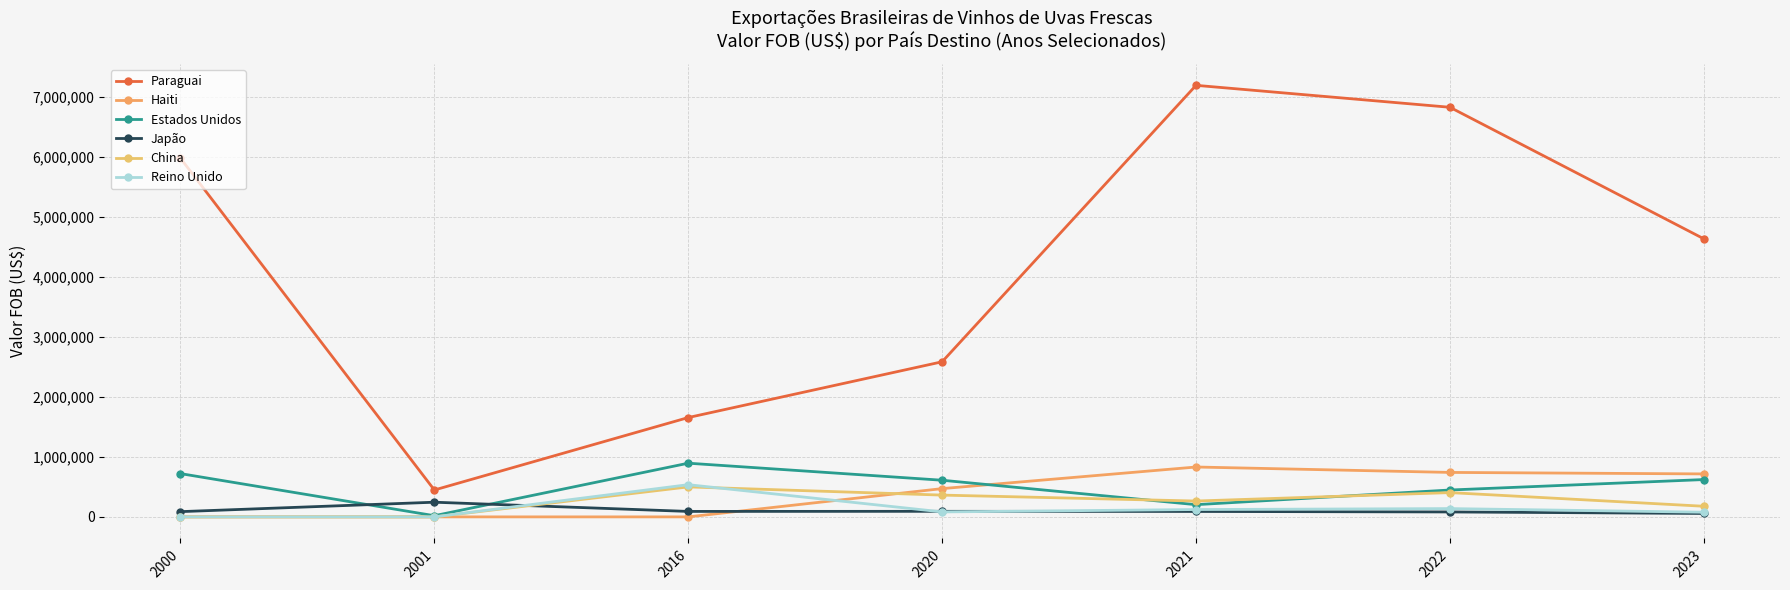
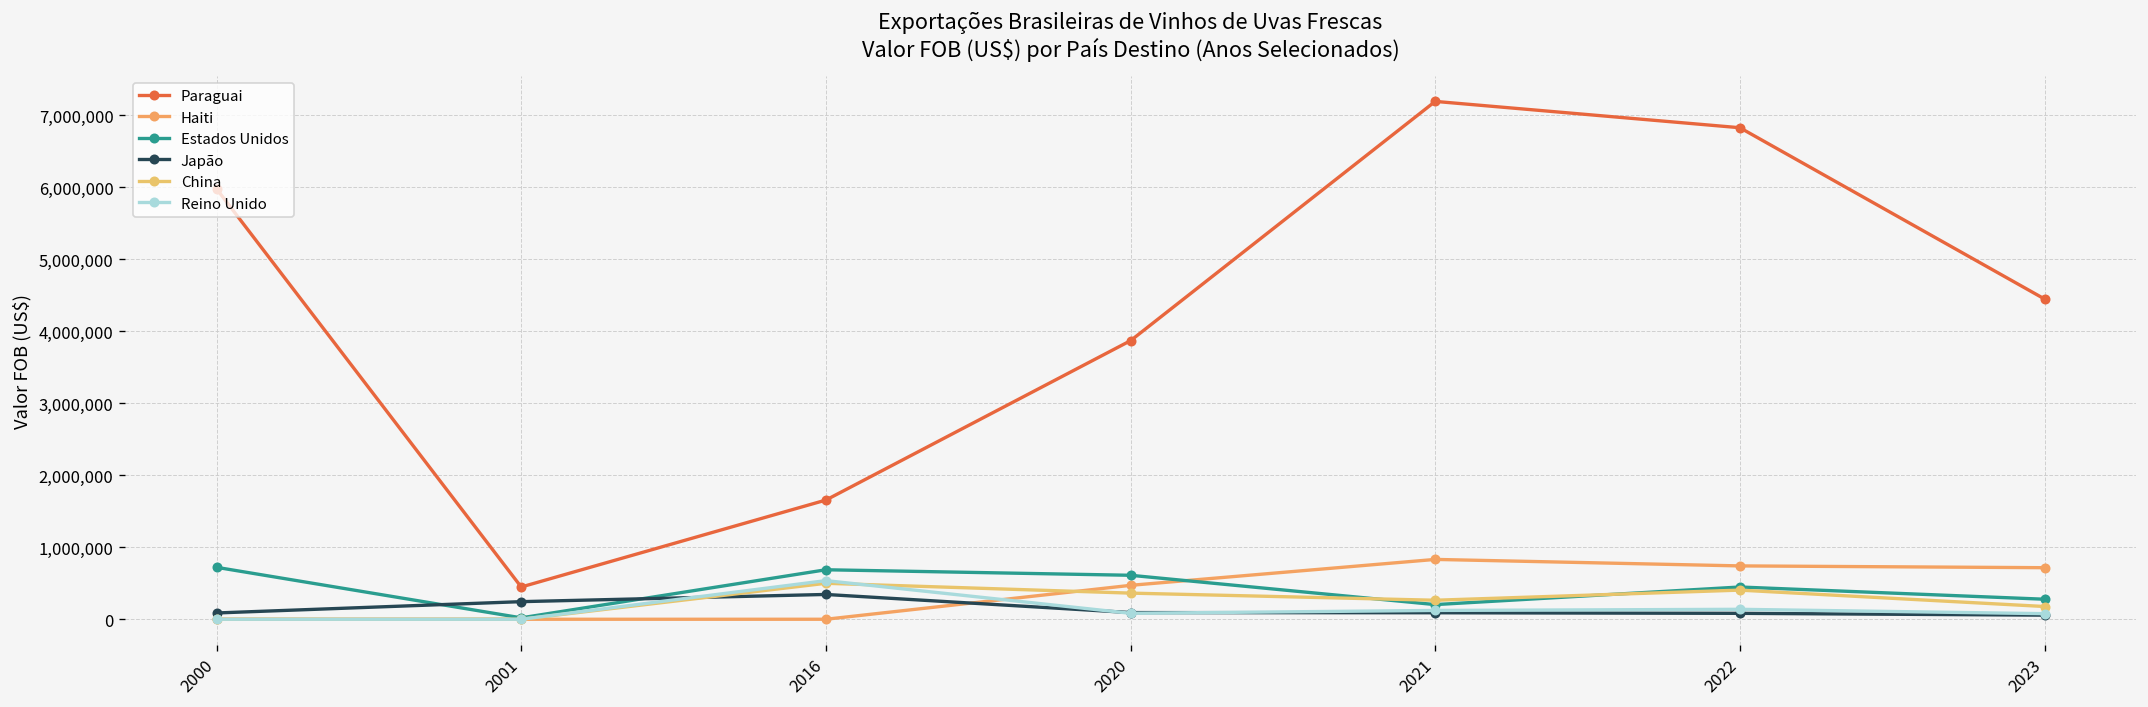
  {
    "Paraguai": {
      "2001": "400,000",
      "2016": "1,700,000",
-     "2020": "2,600,000",
+     "2020": "3,900,000",
      "2021": "7,200,000",
      "2022": "6,800,000",
-     "2023": "4,600,000"
+     "2023": "4,400,000"
    },
    "Estados Unidos": {
      "2000": "700,000",
-     "2016": "900,000",
+     "2016": "700,000",
      "2020": "600,000",
      "2021": "200,000",
      "2022": "400,000",
-     "2023": "600,000"
+     "2023": "300,000"
    },
    "Japão": {
      "2000": "100,000",
      "2001": "200,000",
-     "2016": "100,000",
+     "2016": "300,000",
      "2022": "100,000"
    },
    "Reino Unido": {
      "2022": "100,000"
    }
  }
